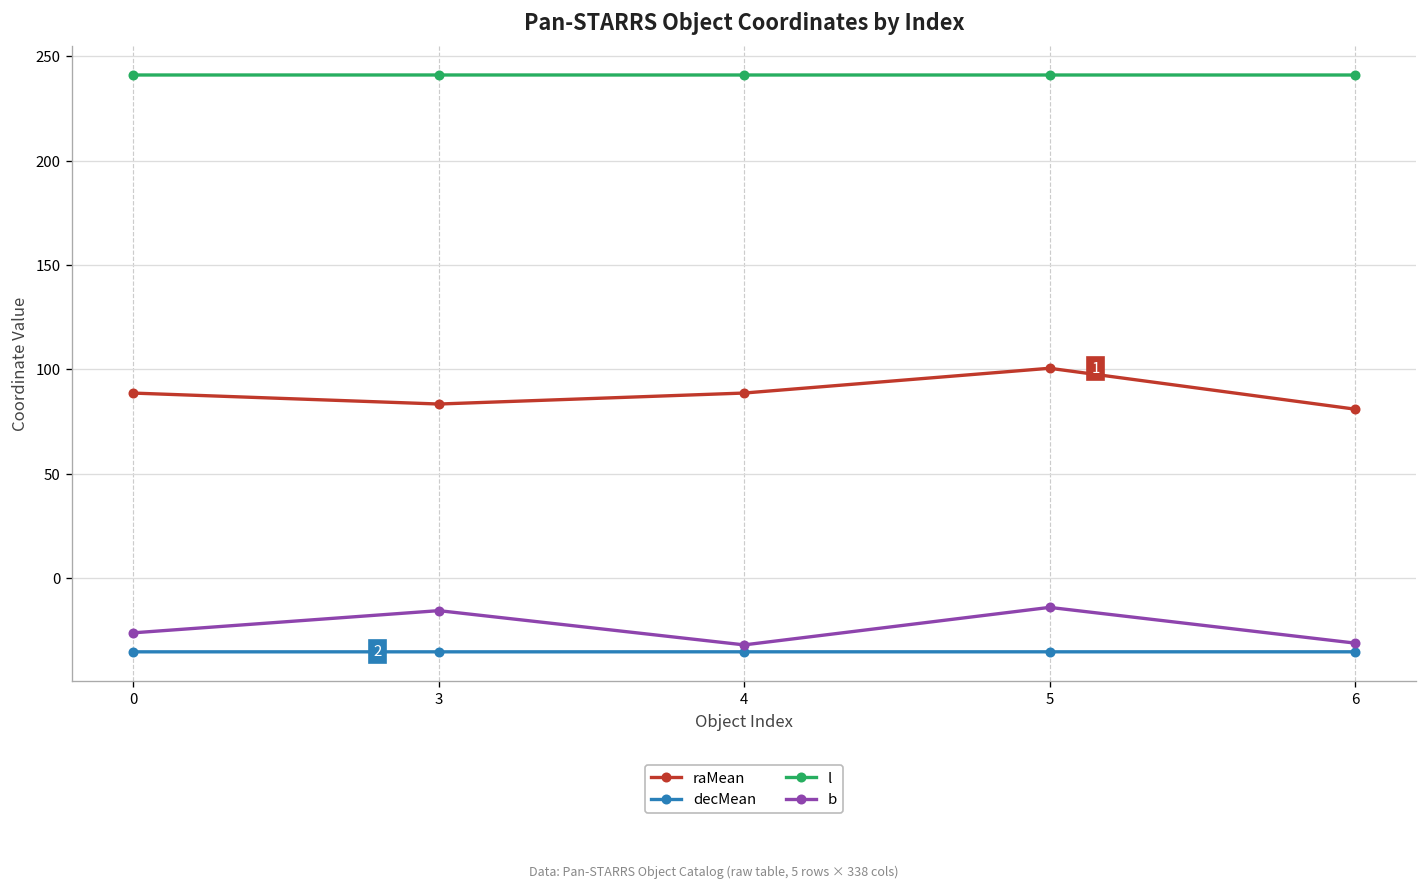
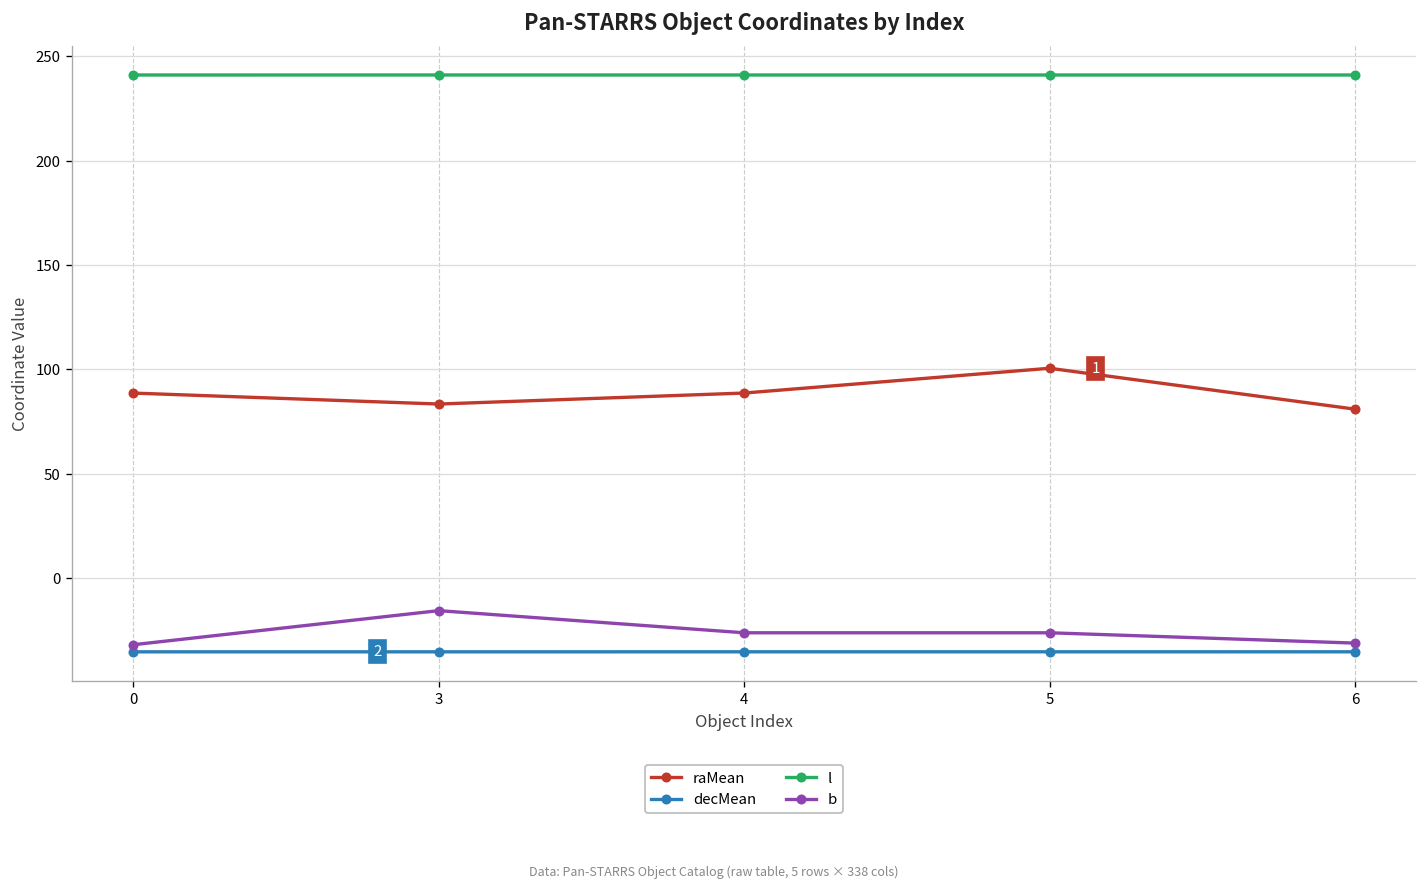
  {
    "raMean": {
      "0": 89,
      "3": 83,
      "4": 89,
      "5": 101,
      "6": 81
    },
    "decMean": {
      "0": -35,
      "3": -35,
      "4": -35,
      "5": -35,
      "6": -35
    },
    "l": {
      "0": 241,
      "3": 241,
      "4": 241,
      "5": 241,
      "6": 241
    },
    "b": {
-     "0": -26,
+     "0": -32,
      "3": -16,
-     "4": -32,
-     "5": -14,
+     "4": -26,
+     "5": -26,
      "6": -31
    }
  }
